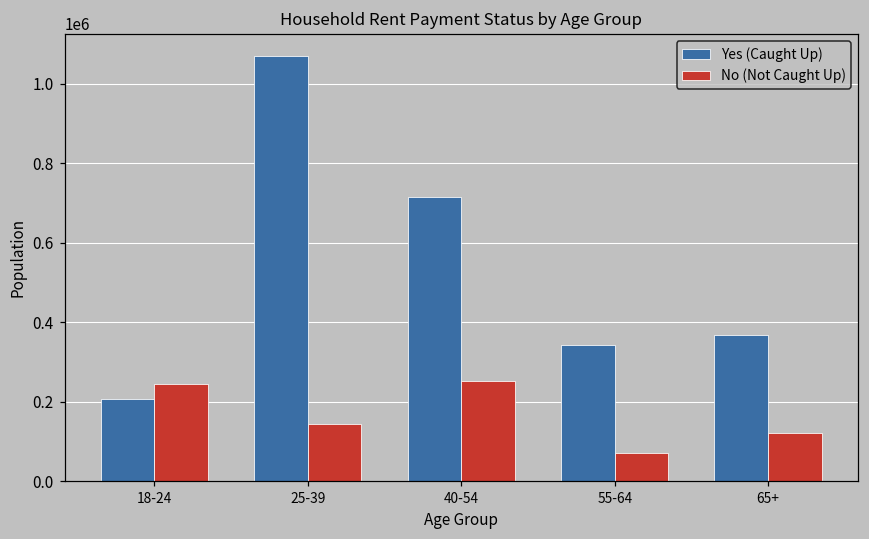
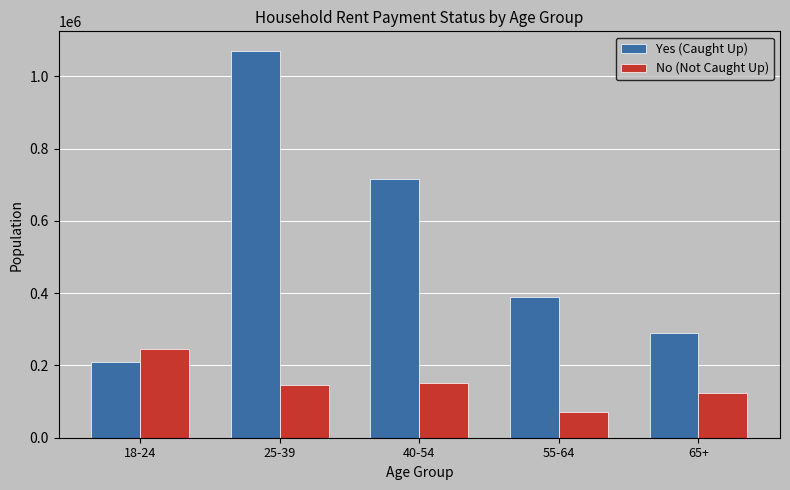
  {
    "Yes (Caught Up)": {
      "18-24": 210000,
      "25-39": 1070000,
      "40-54": 720000,
-     "55-64": 340000,
-     "65+": 370000
+     "55-64": 390000,
+     "65+": 290000
    },
    "No (Not Caught Up)": {
      "18-24": 240000,
      "25-39": 140000,
-     "40-54": 250000,
+     "40-54": 150000,
      "55-64": 70000,
      "65+": 120000
    }
  }
